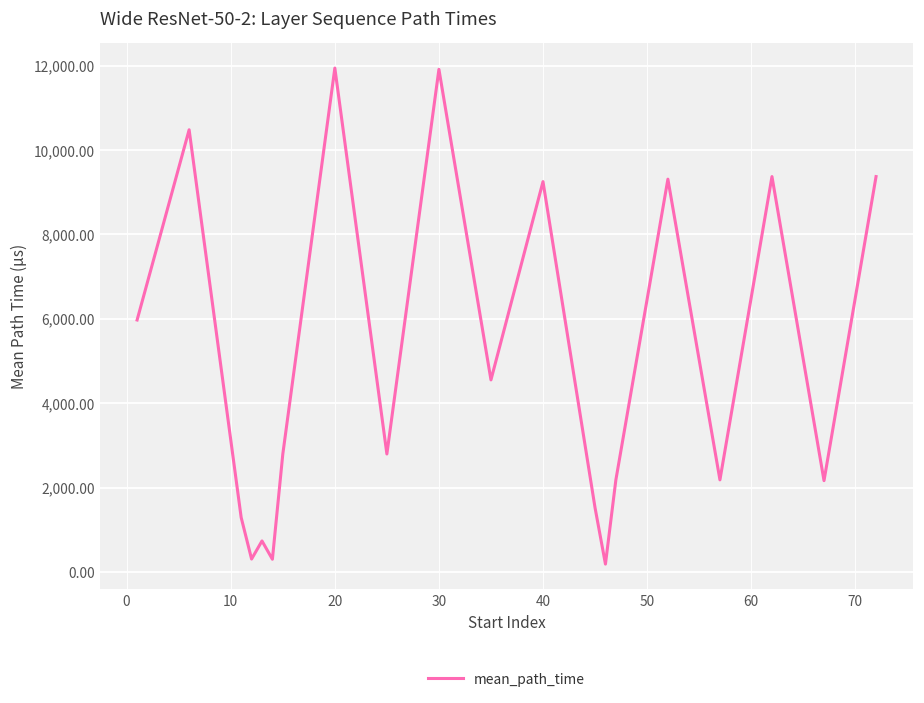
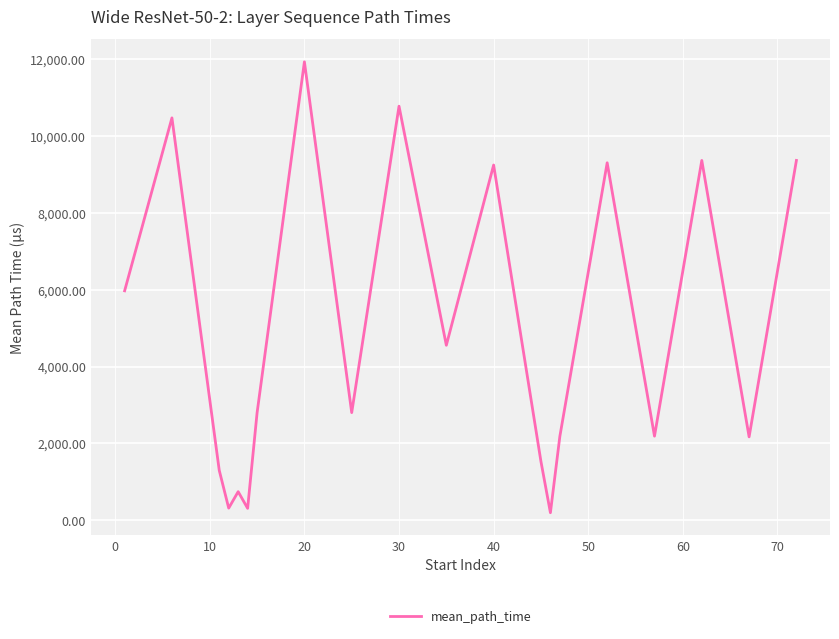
  {
    "20": "11,900",
-   "30": "11,900",
+   "30": "10,800",
    "40": "9,300"
  }
